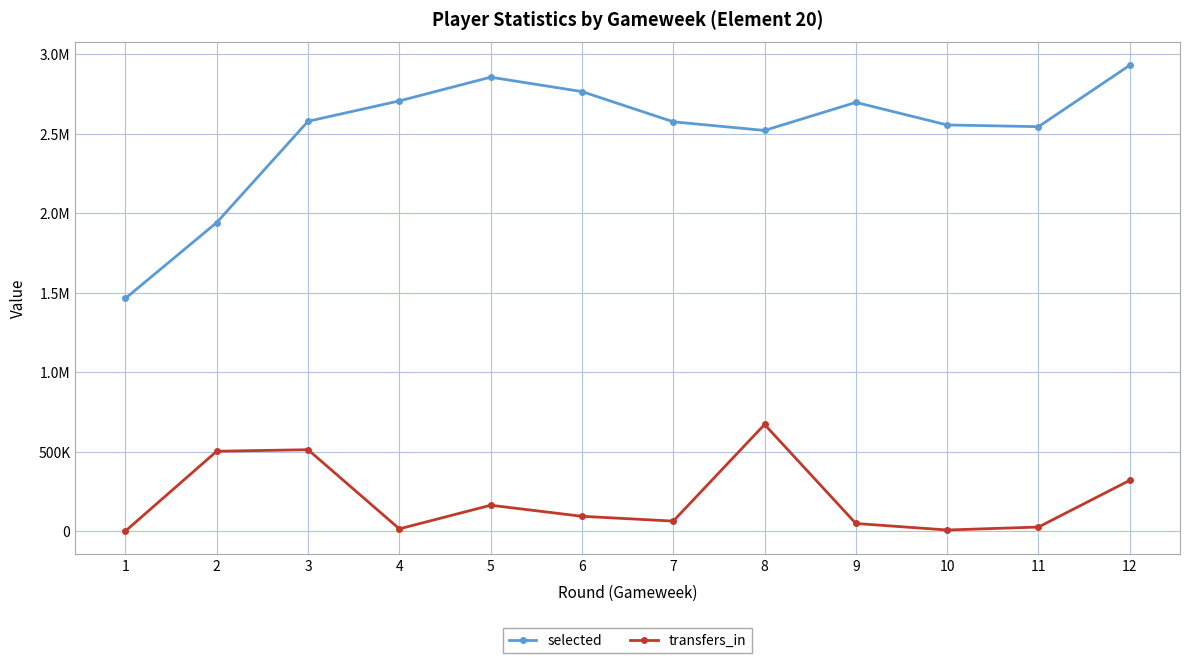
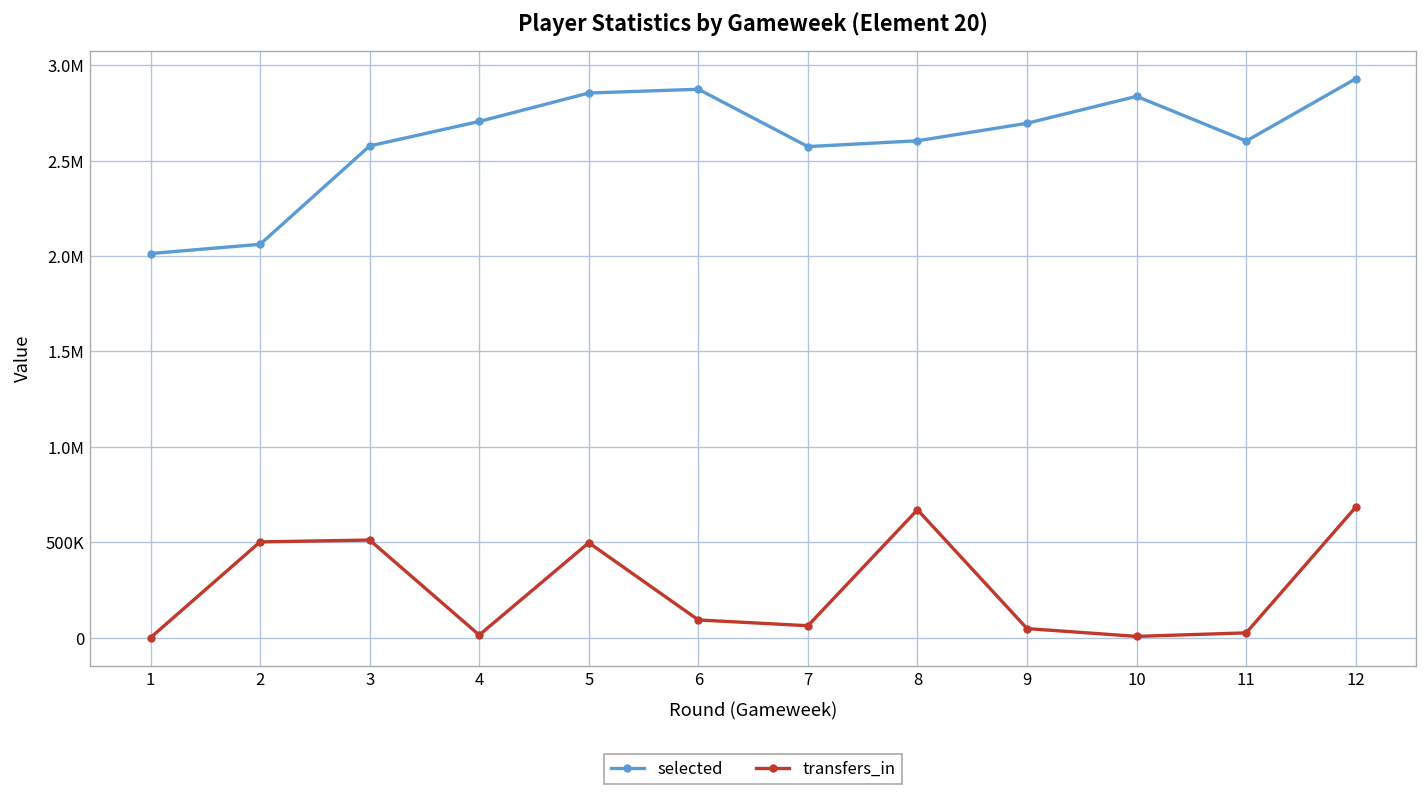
  {
    "selected": {
-     "1": 1460000,
-     "2": 1940000,
+     "1": 2010000,
+     "2": 2060000,
      "3": 2580000,
      "4": 2710000,
      "5": 2850000,
-     "6": 2760000,
+     "6": 2870000,
      "7": 2570000,
-     "8": 2520000,
+     "8": 2600000,
      "9": 2700000,
-     "10": 2550000,
-     "11": 2540000,
+     "10": 2840000,
+     "11": 2600000,
      "12": 2930000
    },
    "transfers_in": {
      "1": 0,
      "2": 500000,
      "3": 510000,
      "4": 10000,
-     "5": 160000,
+     "5": 500000,
      "6": 90000,
      "7": 60000,
      "8": 670000,
      "9": 50000,
      "10": 10000,
      "11": 30000,
-     "12": 320000
+     "12": 680000
    }
  }
